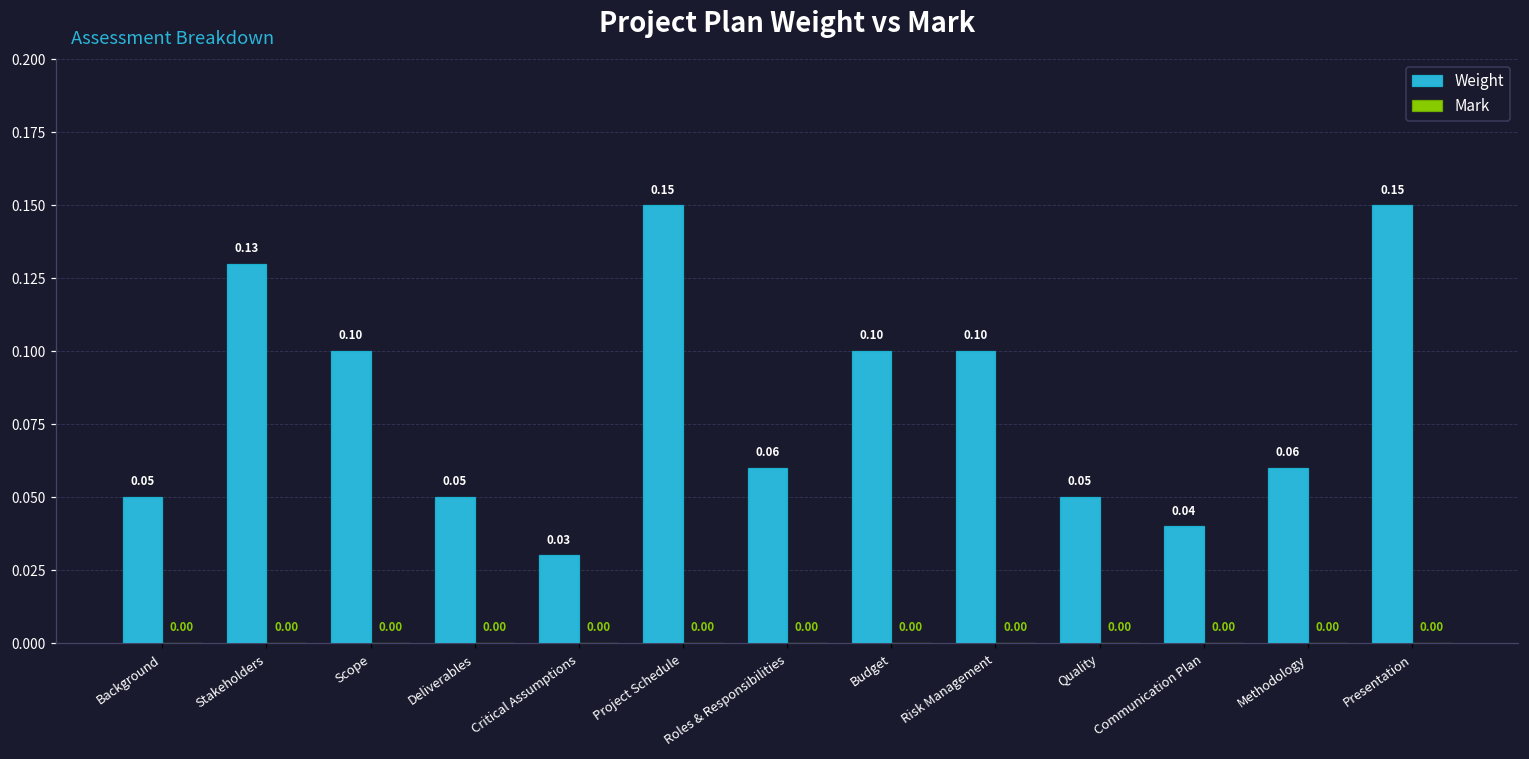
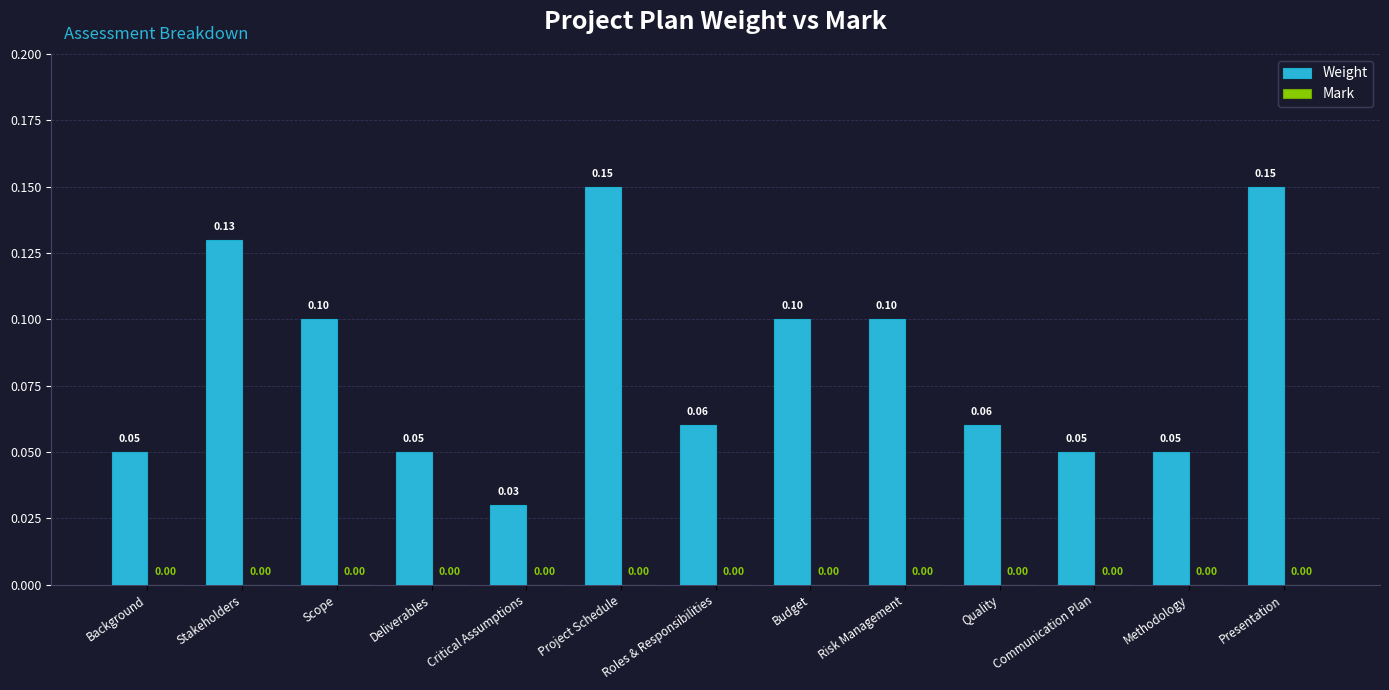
  {
    "Weight": {
      "Background": 0.05,
      "Stakeholders": 0.13,
      "Scope": 0.10,
      "Deliverables": 0.05,
      "Critical Assumptions": 0.03,
      "Project Schedule": 0.15,
      "Roles & Responsibilities": 0.06,
      "Budget": 0.10,
      "Risk Management": 0.10,
-     "Quality": 0.05,
-     "Communication Plan": 0.04,
-     "Methodology": 0.06,
+     "Quality": 0.06,
+     "Communication Plan": 0.05,
+     "Methodology": 0.05,
      "Presentation": 0.15
    },
    "Mark": {
      "Background": 0.00,
      "Stakeholders": 0.00,
      "Scope": 0.00,
      "Deliverables": 0.00,
      "Critical Assumptions": 0.00,
      "Project Schedule": 0.00,
      "Roles & Responsibilities": 0.00,
      "Budget": 0.00,
      "Risk Management": 0.00,
      "Quality": 0.00,
      "Communication Plan": 0.00,
      "Methodology": 0.00,
      "Presentation": 0.00
    }
  }
